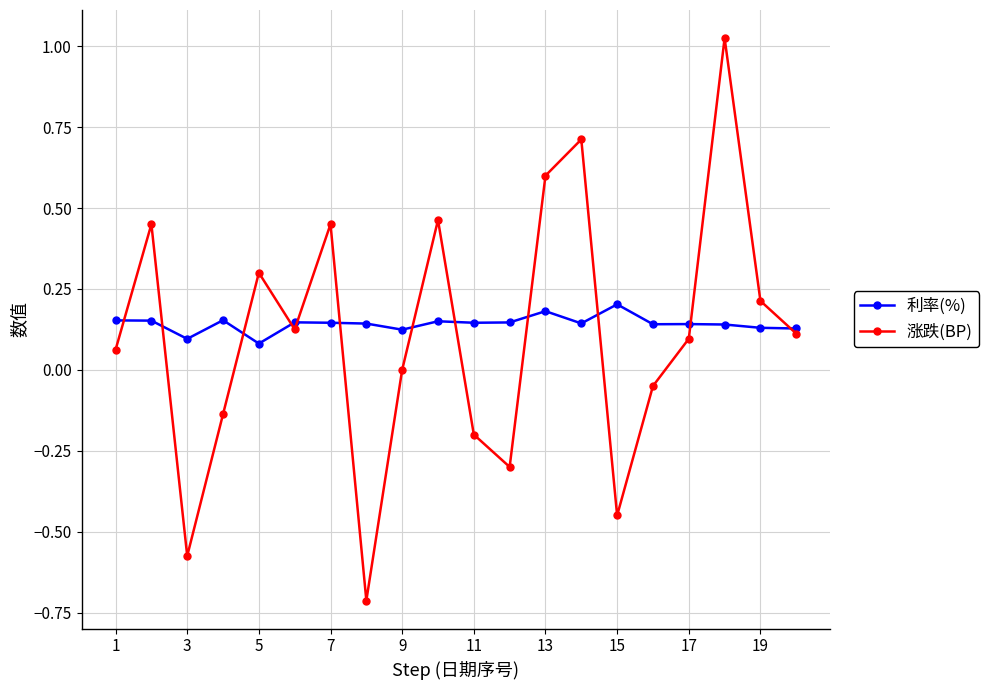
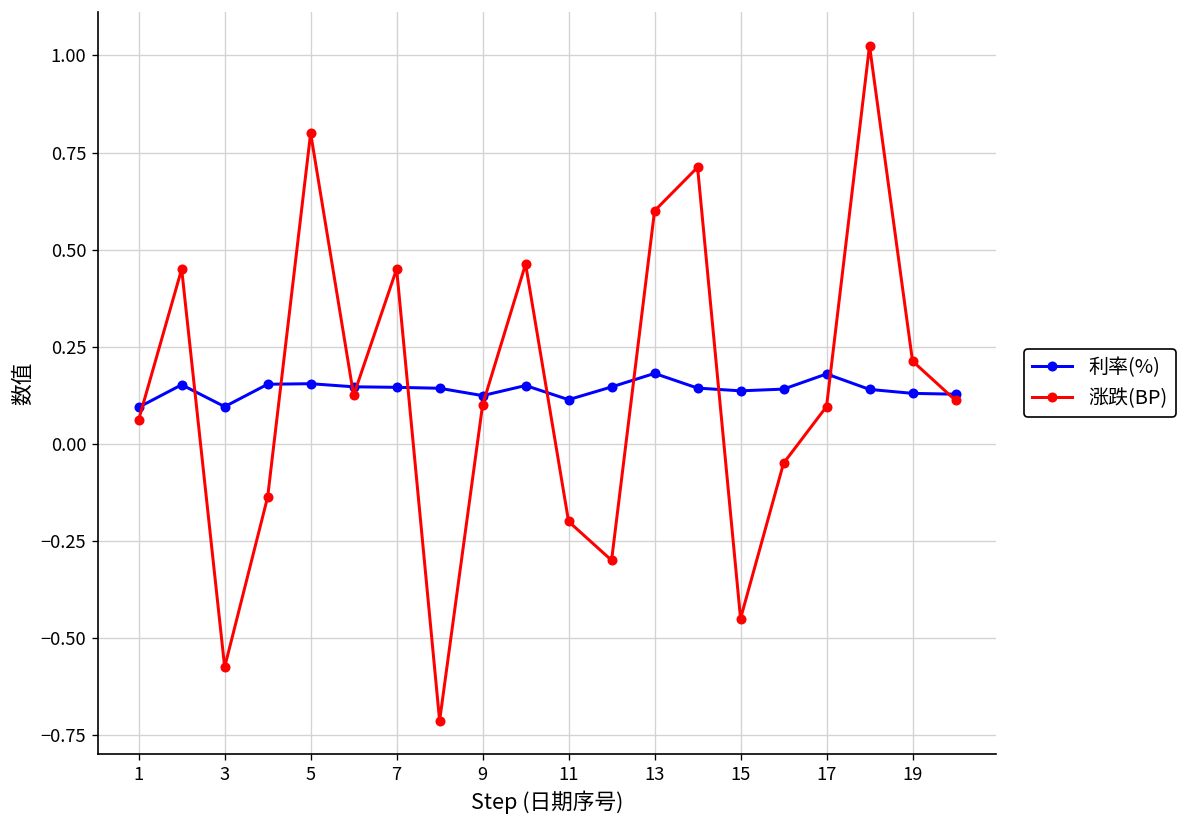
  {
    "利率(%)": {
-     "1": 0.15,
+     "1": 0.09,
      "3": 0.10,
-     "5": 0.08,
+     "5": 0.15,
      "7": 0.15,
      "9": 0.12,
-     "11": 0.15,
+     "11": 0.11,
      "13": 0.18,
-     "15": 0.20,
-     "17": 0.14,
+     "15": 0.14,
+     "17": 0.18,
      "19": 0.13
    },
    "涨跌(BP)": {
      "1": 0.06,
      "3": -0.58,
-     "5": 0.3,
+     "5": 0.8,
      "7": 0.45,
-     "9": 0.0,
+     "9": 0.1,
      "11": -0.2,
      "13": 0.6,
      "15": -0.45,
      "17": 0.1,
      "19": 0.21
    }
  }
